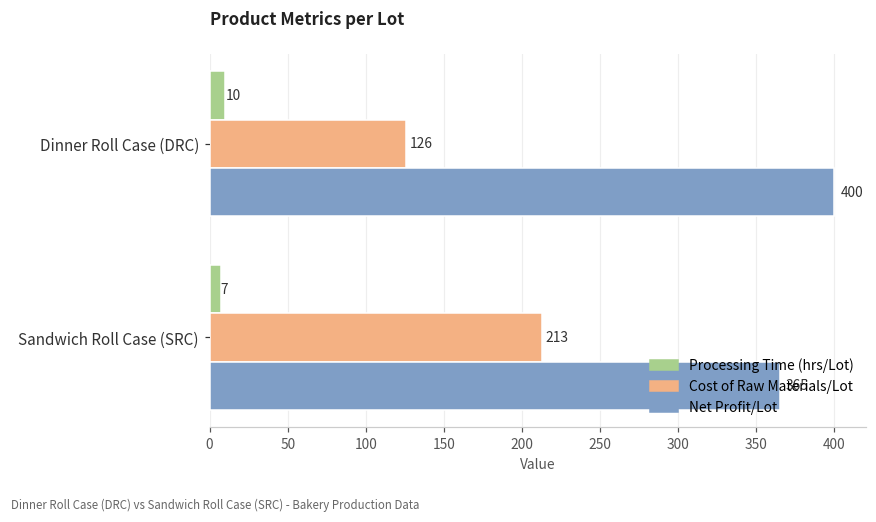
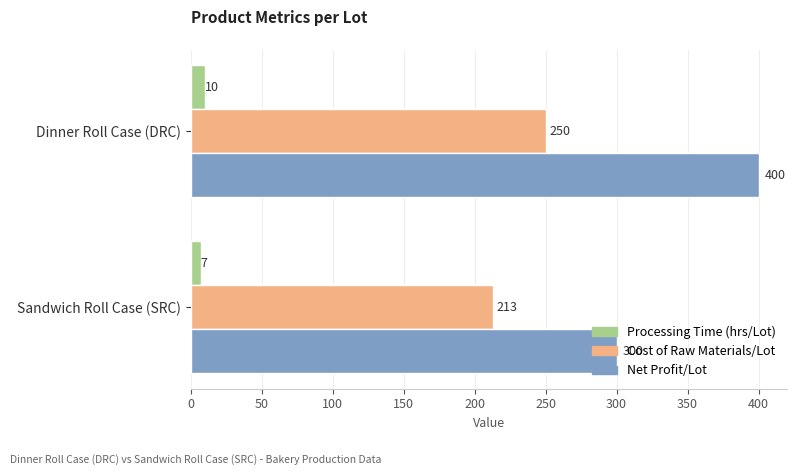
  {
    "Processing Time (hrs/Lot)": {
      "Dinner Roll Case (DRC)": 10,
      "Sandwich Roll Case (SRC)": 7
    },
    "Cost of Raw Materials/Lot": {
-     "Dinner Roll Case (DRC)": 126,
+     "Dinner Roll Case (DRC)": 250,
      "Sandwich Roll Case (SRC)": 213
    },
    "Net Profit/Lot": {
      "Dinner Roll Case (DRC)": 400,
-     "Sandwich Roll Case (SRC)": 365
+     "Sandwich Roll Case (SRC)": 300
    }
  }
